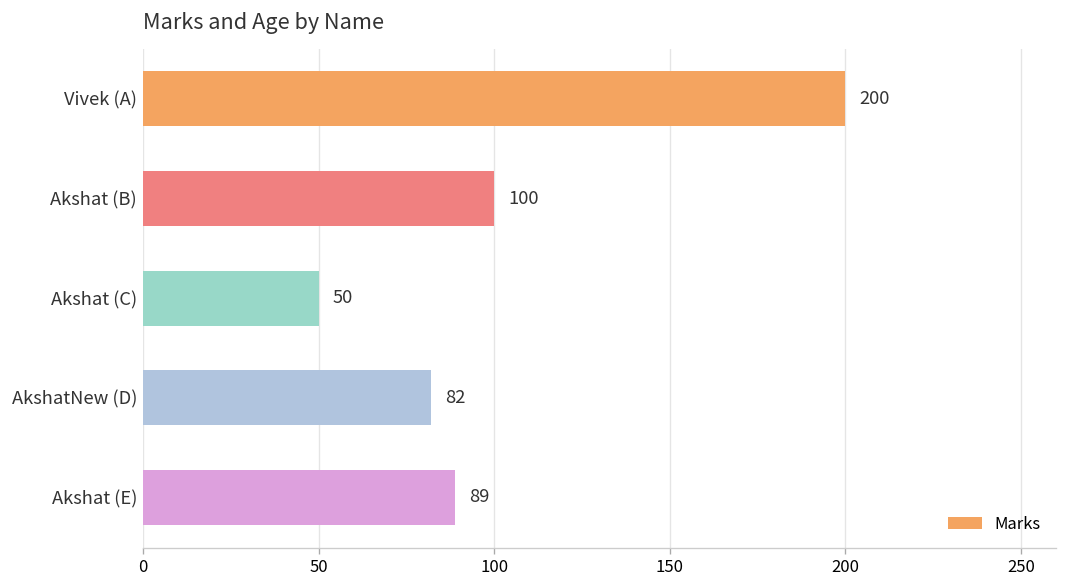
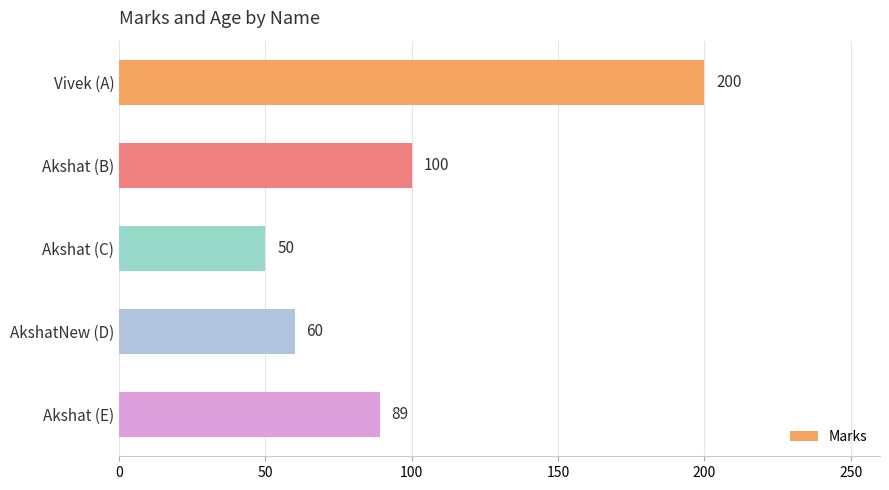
  {
    "Vivek (A)": 200,
    "Akshat (B)": 100,
    "Akshat (C)": 50,
-   "AkshatNew (D)": 82,
+   "AkshatNew (D)": 60,
    "Akshat (E)": 89
  }
